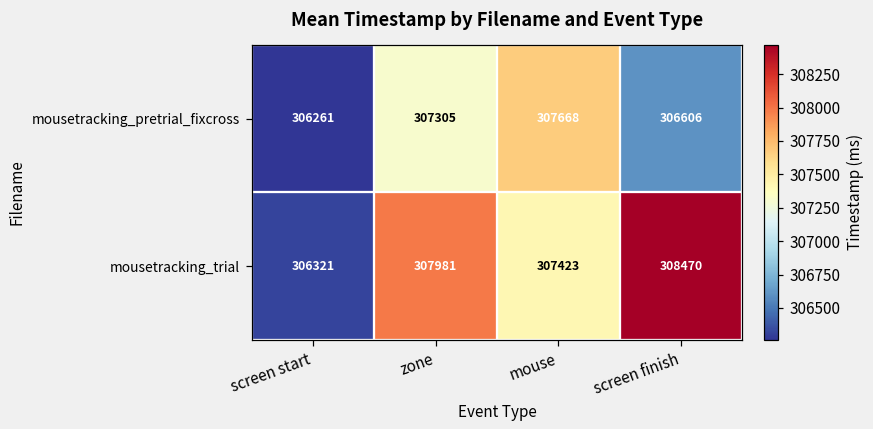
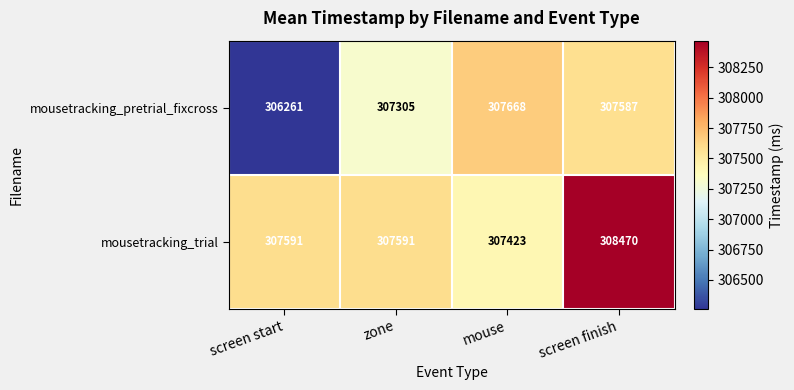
  {
    "mousetracking_pretrial_fixcross": {
      "screen start": 306261,
      "zone": 307305,
      "mouse": 307668,
-     "screen finish": 306606
+     "screen finish": 307587
    },
    "mousetracking_trial": {
-     "screen start": 306321,
-     "zone": 307981,
+     "screen start": 307591,
+     "zone": 307591,
      "mouse": 307423,
      "screen finish": 308470
    }
  }
